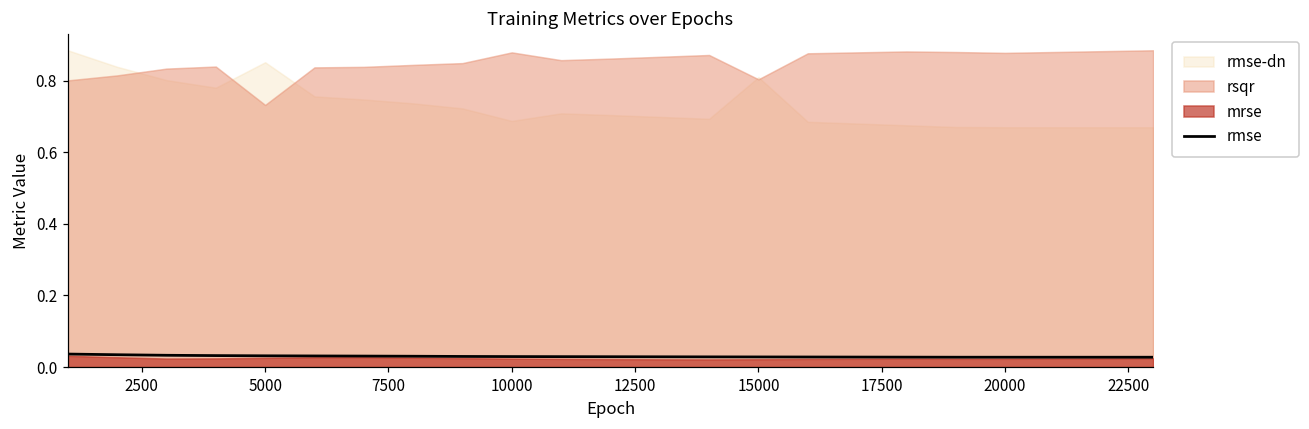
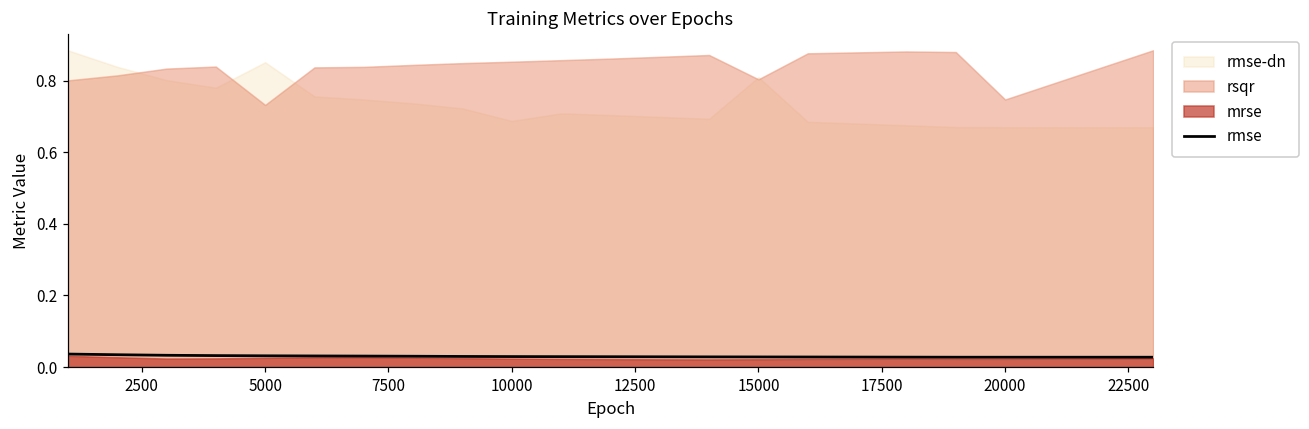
  {
    "rmse-dn": {
      "5000": 0.85,
      "10000": 0.69,
      "20000": 0.67
    },
    "rsqr": {
      "5000": 0.73,
-     "10000": 0.88,
-     "20000": 0.88
+     "10000": 0.85,
+     "20000": 0.75
    }
  }
